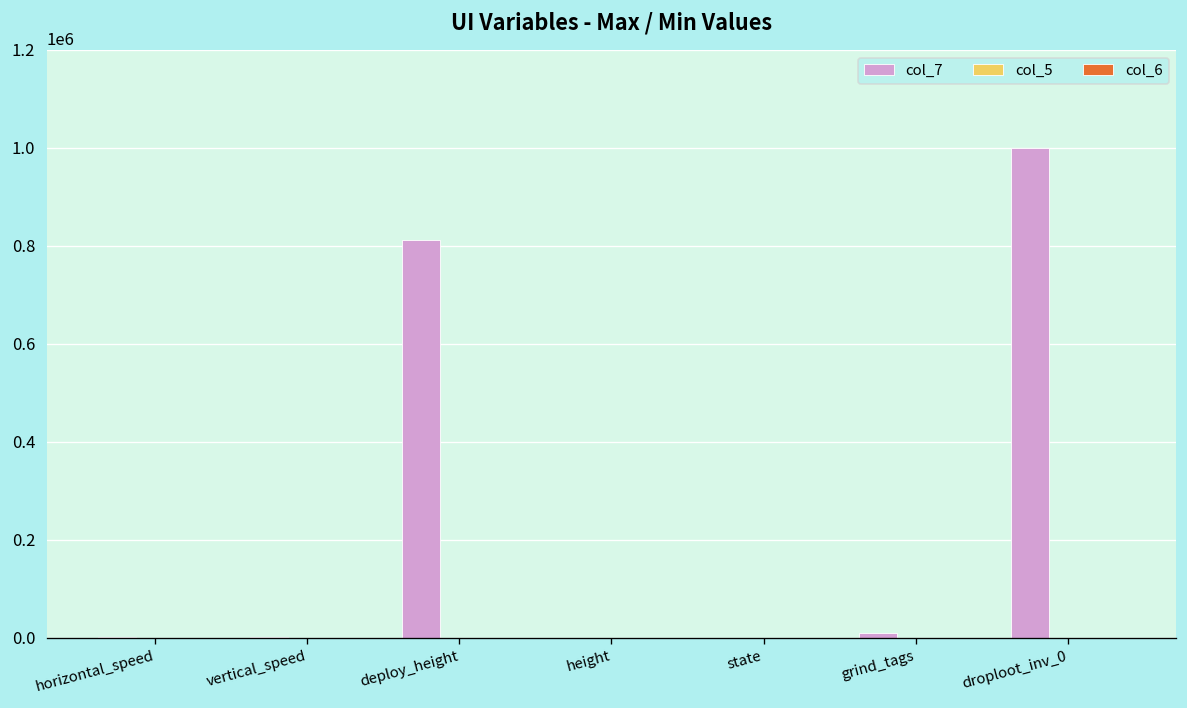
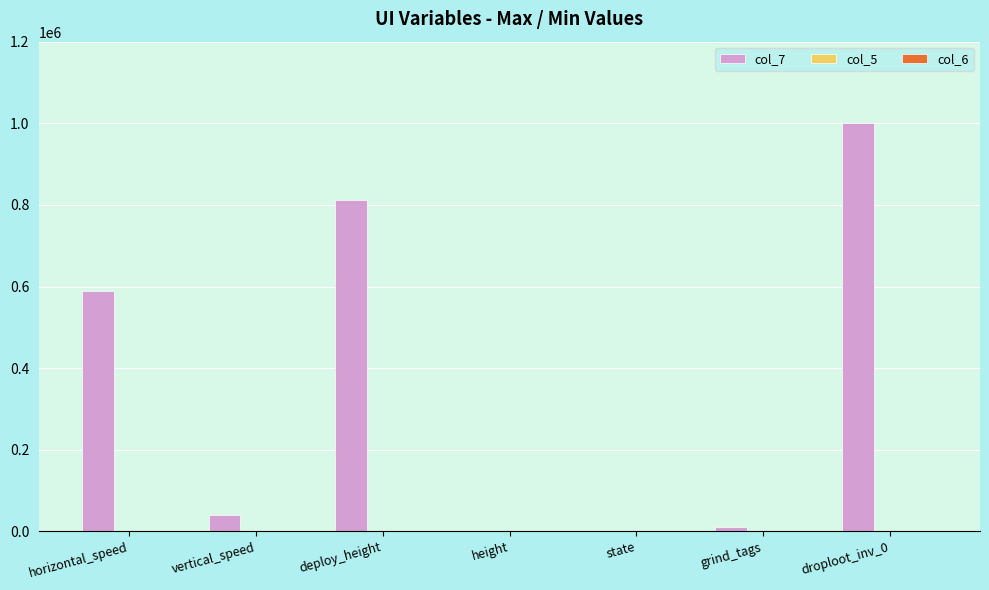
  {
    "col_7": {
-     "horizontal_speed": 0,
-     "vertical_speed": 0,
+     "horizontal_speed": 590000,
+     "vertical_speed": 40000,
      "deploy_height": 810000,
      "grind_tags": 10000,
      "droploot_inv_0": 1000000
    },
    "col_5": {
      "horizontal_speed": 0,
      "vertical_speed": 0,
      "deploy_height": 0,
      "height": 0,
      "state": 0,
      "grind_tags": 0,
      "droploot_inv_0": 0
    },
    "col_6": {
      "horizontal_speed": 0,
      "vertical_speed": 0,
      "deploy_height": 0,
      "height": 0,
      "state": 0,
      "grind_tags": 0,
      "droploot_inv_0": 0
    }
  }
